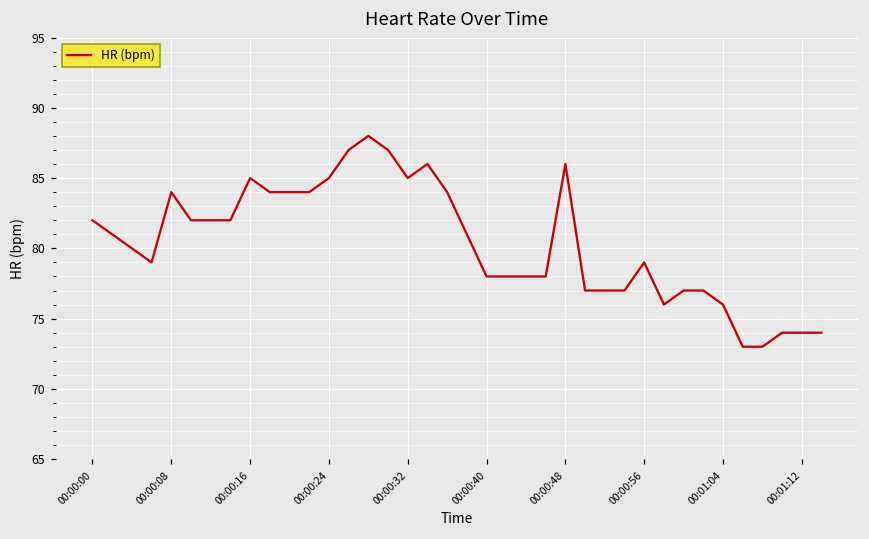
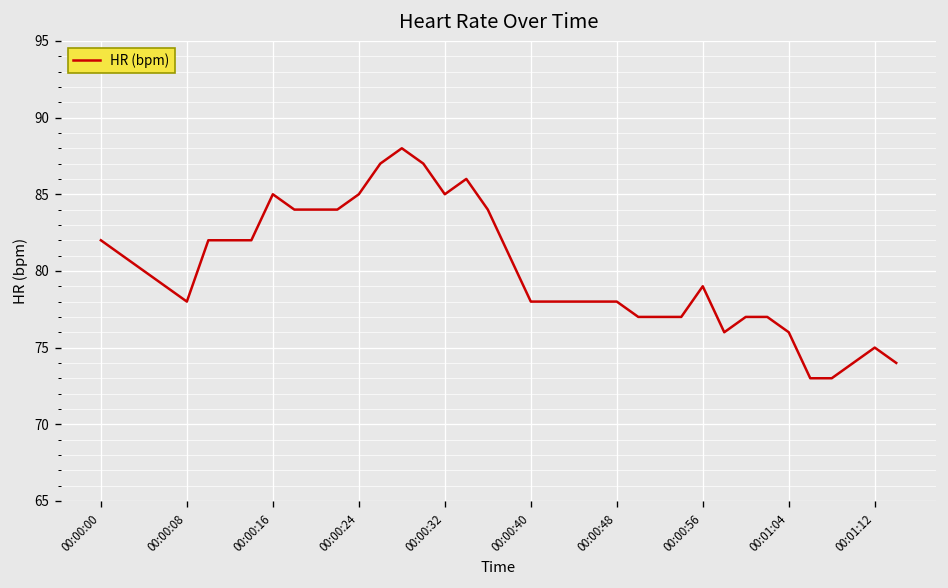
  {
    "00:00:00": 82,
-   "00:00:08": 84,
+   "00:00:08": 78,
    "00:00:16": 85,
    "00:00:24": 85,
    "00:00:32": 85,
    "00:00:40": 78,
-   "00:00:48": 86,
+   "00:00:48": 78,
    "00:00:56": 79,
    "00:01:04": 76,
-   "00:01:12": 74
+   "00:01:12": 75
  }
